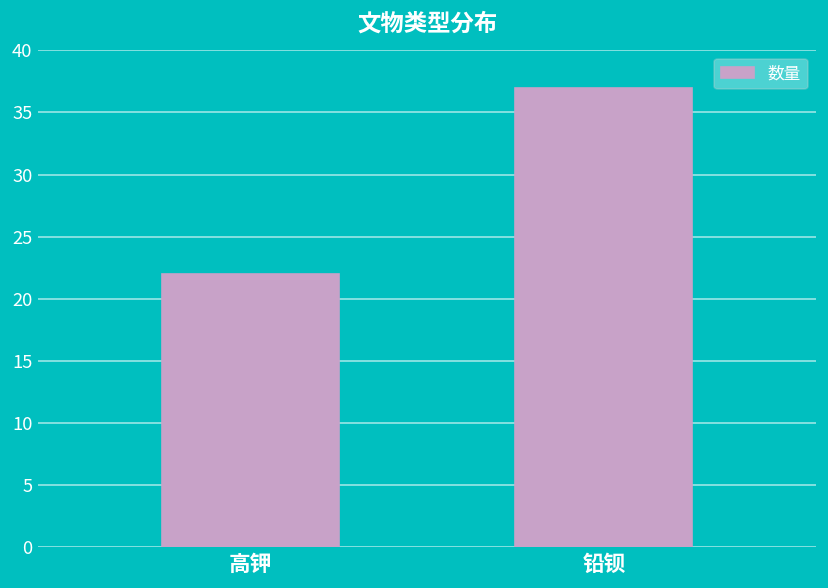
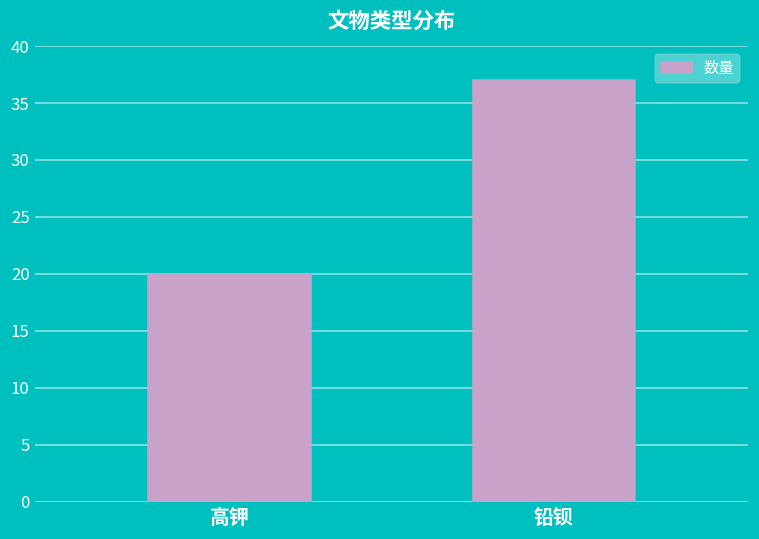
  {
-   "高钾": 22,
+   "高钾": 20,
    "铅钡": 37
  }
